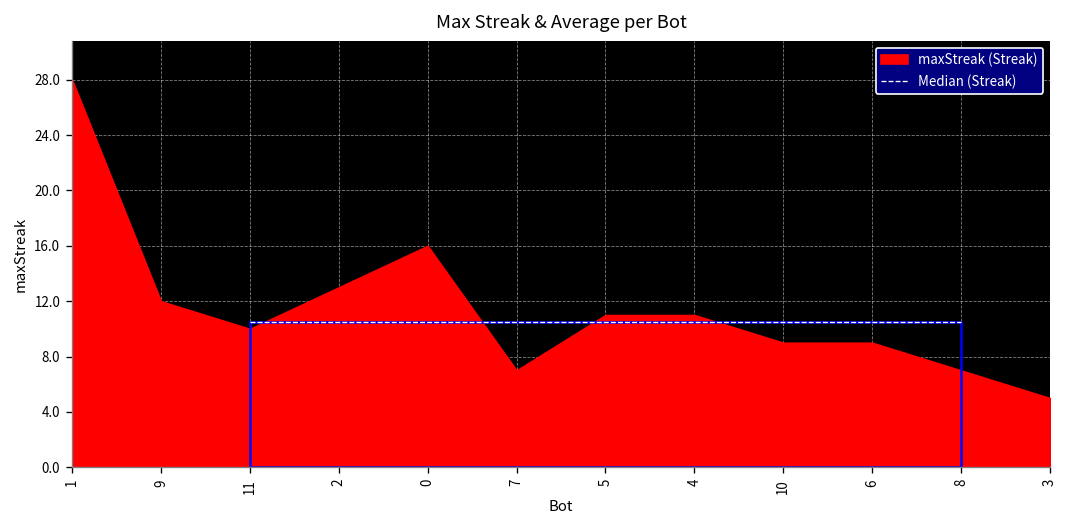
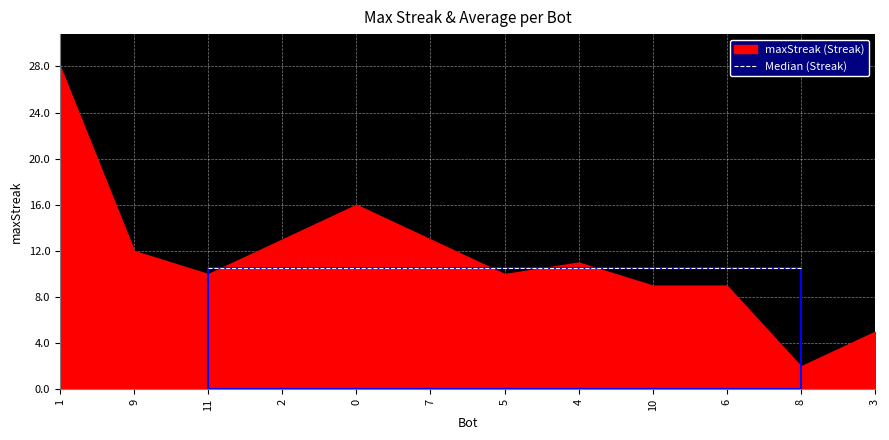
  {
    "1": 28,
    "9": 12,
    "11": 10,
    "2": 13,
    "0": 16,
-   "7": 7,
-   "5": 11,
+   "7": 13,
+   "5": 10,
    "4": 11,
    "10": 9,
    "6": 9,
-   "8": 7,
+   "8": 2,
    "3": 5
  }
